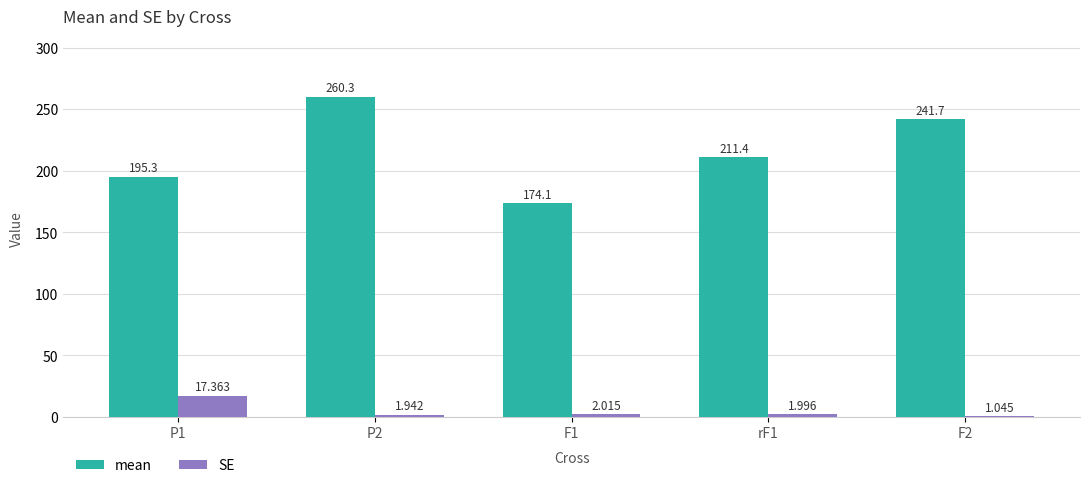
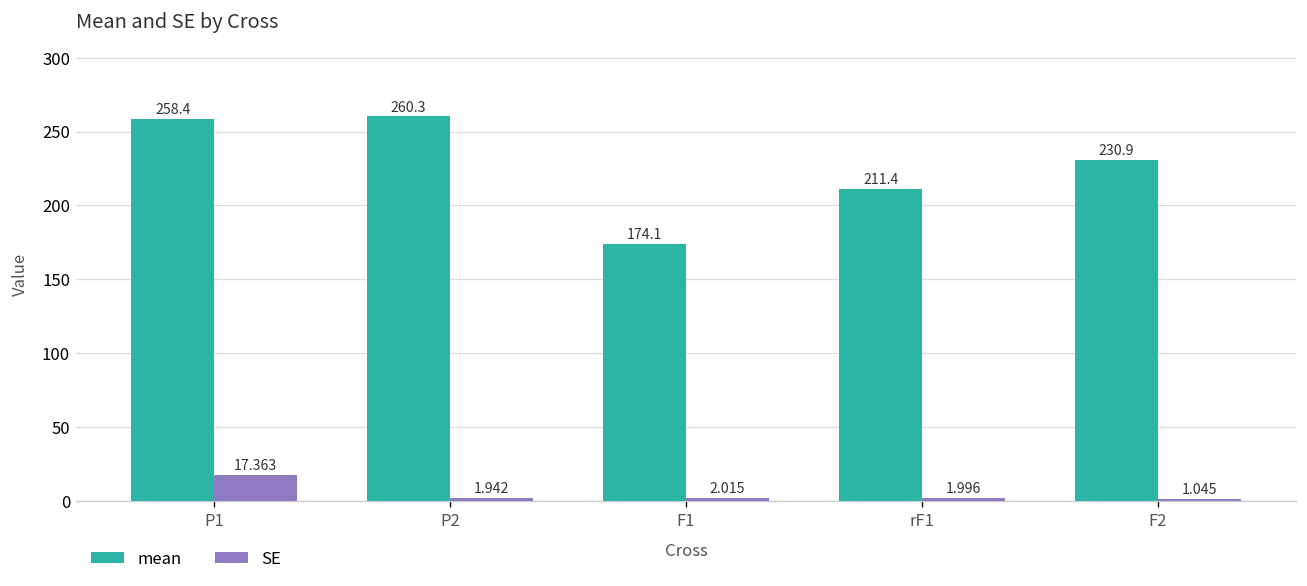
  {
    "mean": {
-     "P1": 195.3,
+     "P1": 258.4,
      "P2": 260.3,
      "F1": 174.1,
      "rF1": 211.4,
-     "F2": 241.7
+     "F2": 230.9
    },
    "SE": {
      "P1": 17.363,
      "P2": 1.942,
      "F1": 2.015,
      "rF1": 1.996,
      "F2": 1.045
    }
  }
